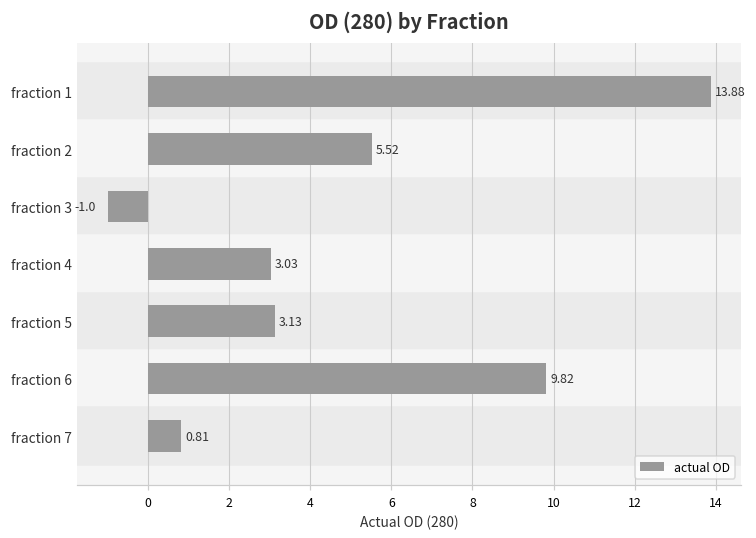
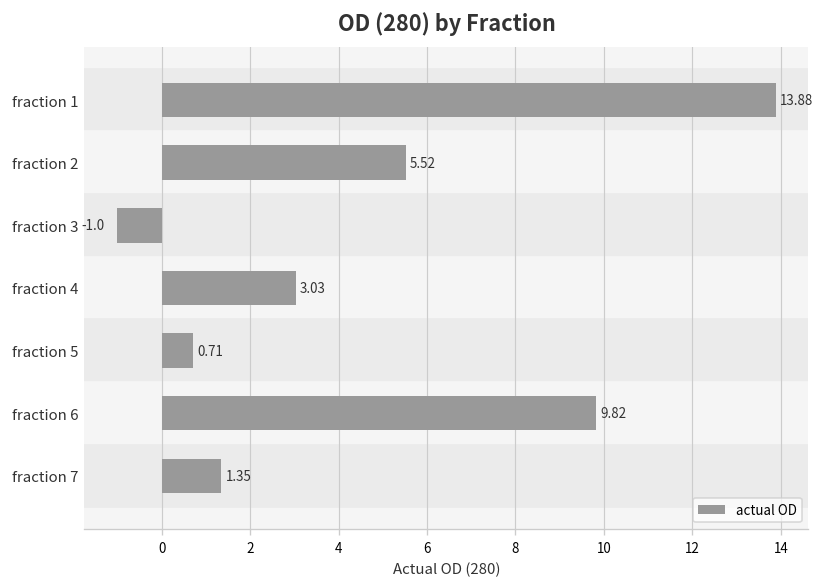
  {
    "fraction 1": 13.88,
    "fraction 2": 5.52,
    "fraction 3": -1.0,
    "fraction 4": 3.03,
-   "fraction 5": 3.13,
+   "fraction 5": 0.71,
    "fraction 6": 9.82,
-   "fraction 7": 0.81
+   "fraction 7": 1.35
  }
